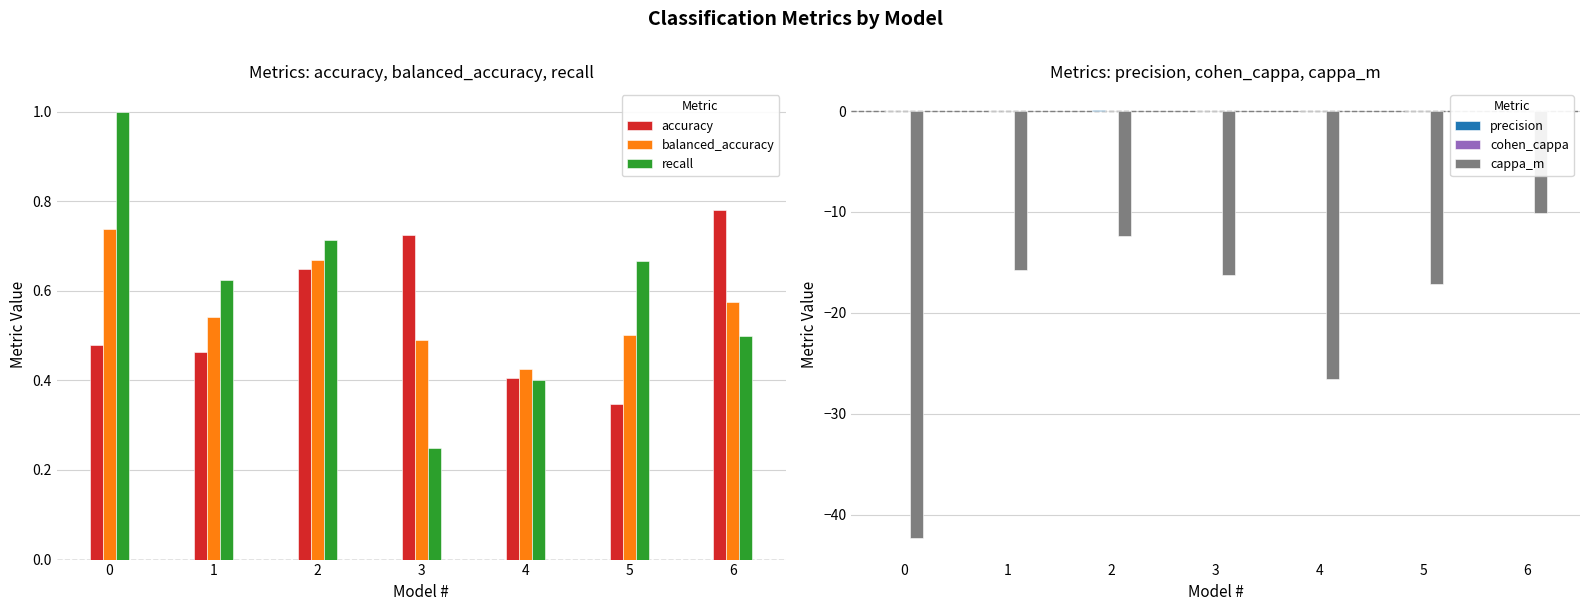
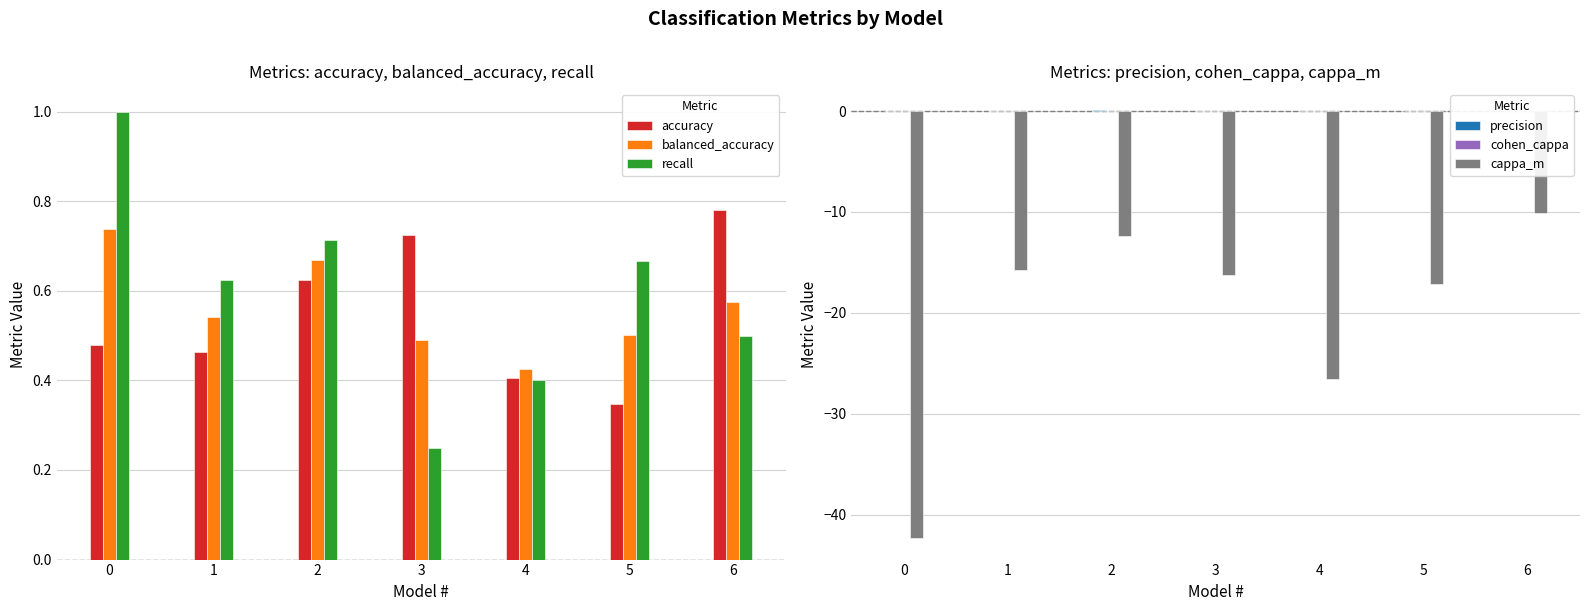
  {
    "Metrics: accuracy, balanced_accuracy, recall": {
      "accuracy": {
        "0": 0.48,
        "1": 0.46,
-       "2": 0.65,
+       "2": 0.62,
        "3": 0.72,
        "4": 0.41,
        "5": 0.35,
        "6": 0.78
      },
      "balanced_accuracy": {
        "0": 0.74,
        "1": 0.54,
        "2": 0.67,
        "3": 0.49,
        "4": 0.42,
        "5": 0.50,
        "6": 0.57
      },
      "recall": {
        "0": 1.00,
        "1": 0.63,
        "2": 0.71,
        "3": 0.25,
        "4": 0.40,
        "5": 0.67,
        "6": 0.50
      }
    },
    "Metrics: precision, cohen_cappa, cappa_m": {
      "cappa_m": {
        "0": -42.3,
        "1": -15.8,
        "2": -12.4,
        "3": -16.3,
        "4": -26.6,
        "5": -17.1,
        "6": -10.1
      }
    }
  }
